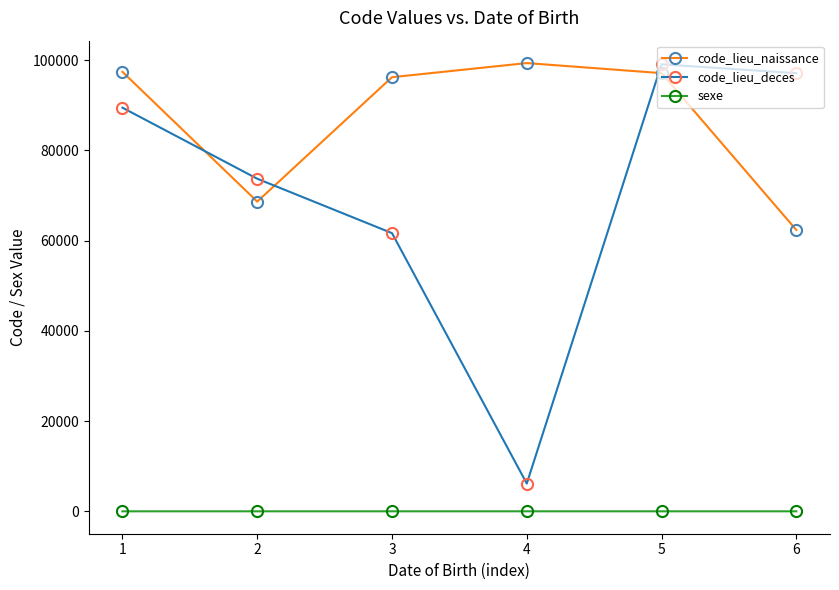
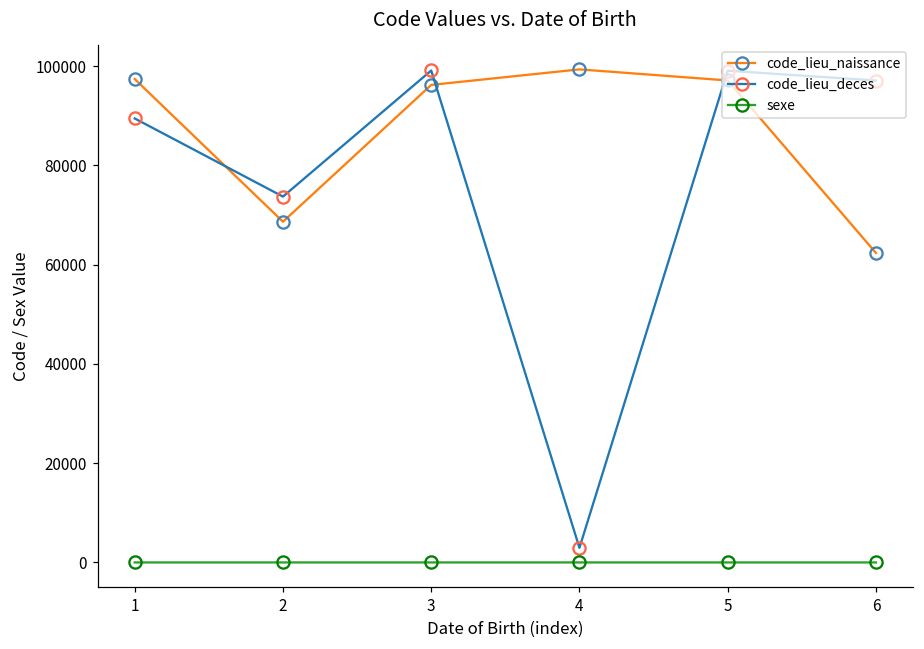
  {
    "code_lieu_naissance": {
      "1": 97000,
      "2": 69000,
      "3": 96000,
      "4": 99000,
      "6": 62000
    },
    "code_lieu_deces": {
      "1": 89000,
      "2": 74000,
-     "3": 62000,
-     "4": 6000
+     "3": 99000,
+     "4": 3000
    },
    "sexe": {
      "1": 0,
      "2": 0,
      "3": 0,
      "4": 0,
      "5": 0,
      "6": 0
    }
  }
